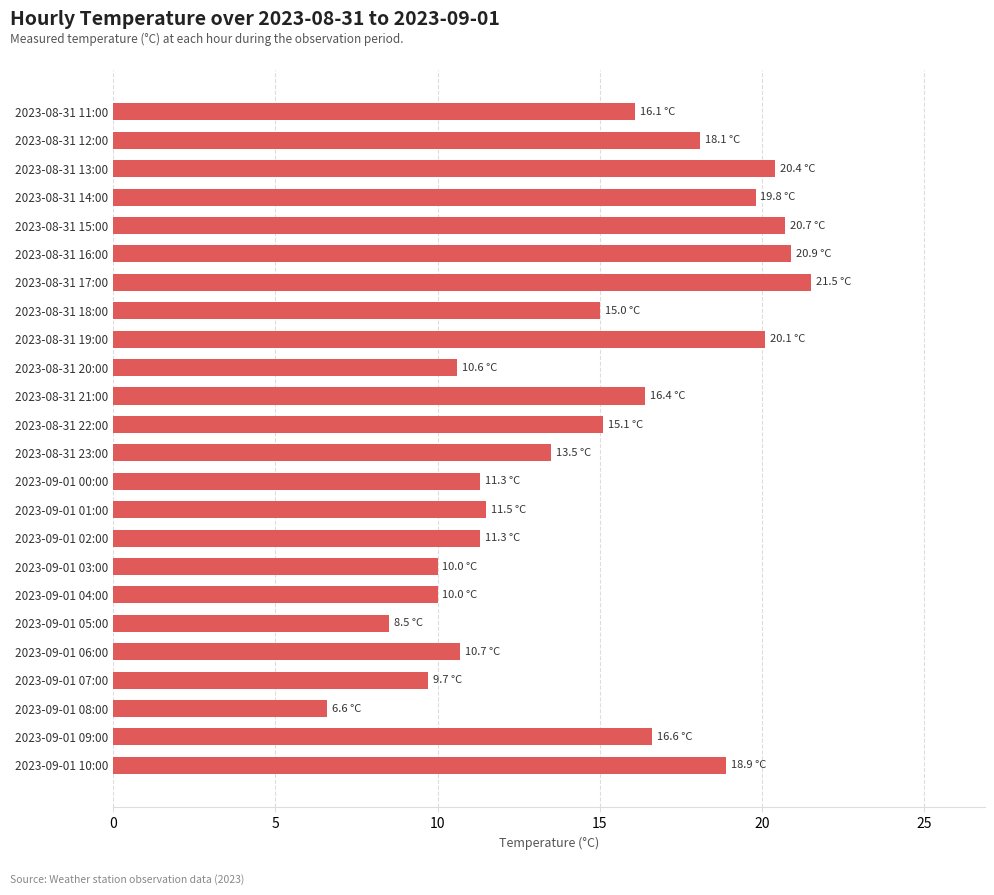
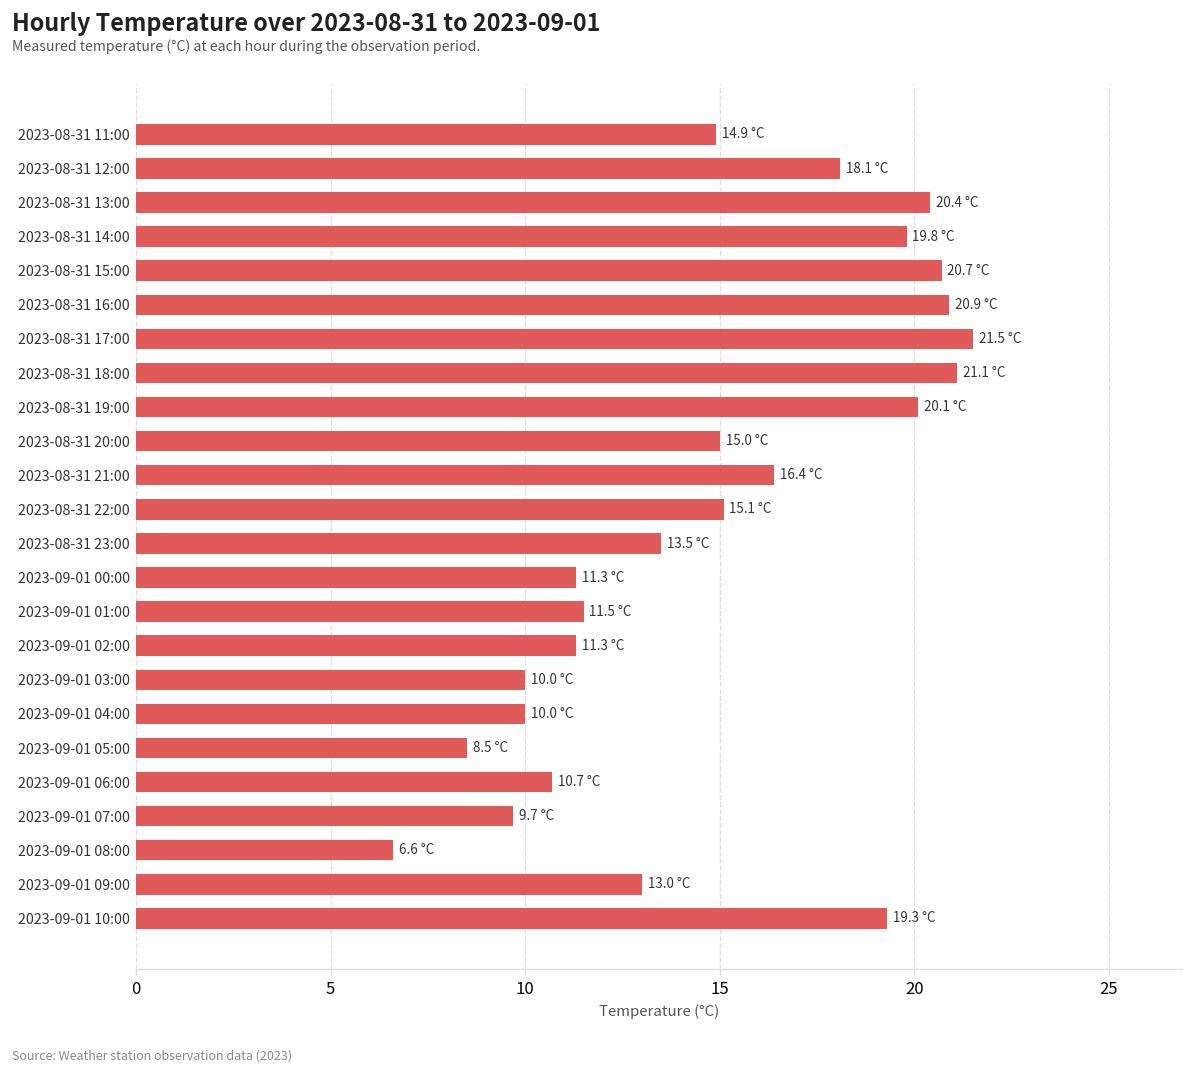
  {
-   "2023-08-31 11:00": 16.1,
+   "2023-08-31 11:00": 14.9,
    "2023-08-31 12:00": 18.1,
    "2023-08-31 13:00": 20.4,
    "2023-08-31 14:00": 19.8,
    "2023-08-31 15:00": 20.7,
    "2023-08-31 16:00": 20.9,
    "2023-08-31 17:00": 21.5,
-   "2023-08-31 18:00": 15.0,
+   "2023-08-31 18:00": 21.1,
    "2023-08-31 19:00": 20.1,
-   "2023-08-31 20:00": 10.6,
+   "2023-08-31 20:00": 15.0,
    "2023-08-31 21:00": 16.4,
    "2023-08-31 22:00": 15.1,
    "2023-08-31 23:00": 13.5,
    "2023-09-01 00:00": 11.3,
    "2023-09-01 01:00": 11.5,
    "2023-09-01 02:00": 11.3,
    "2023-09-01 03:00": 10.0,
    "2023-09-01 04:00": 10.0,
    "2023-09-01 05:00": 8.5,
    "2023-09-01 06:00": 10.7,
    "2023-09-01 07:00": 9.7,
    "2023-09-01 08:00": 6.6,
-   "2023-09-01 09:00": 16.6,
-   "2023-09-01 10:00": 18.9
+   "2023-09-01 09:00": 13.0,
+   "2023-09-01 10:00": 19.3
  }
